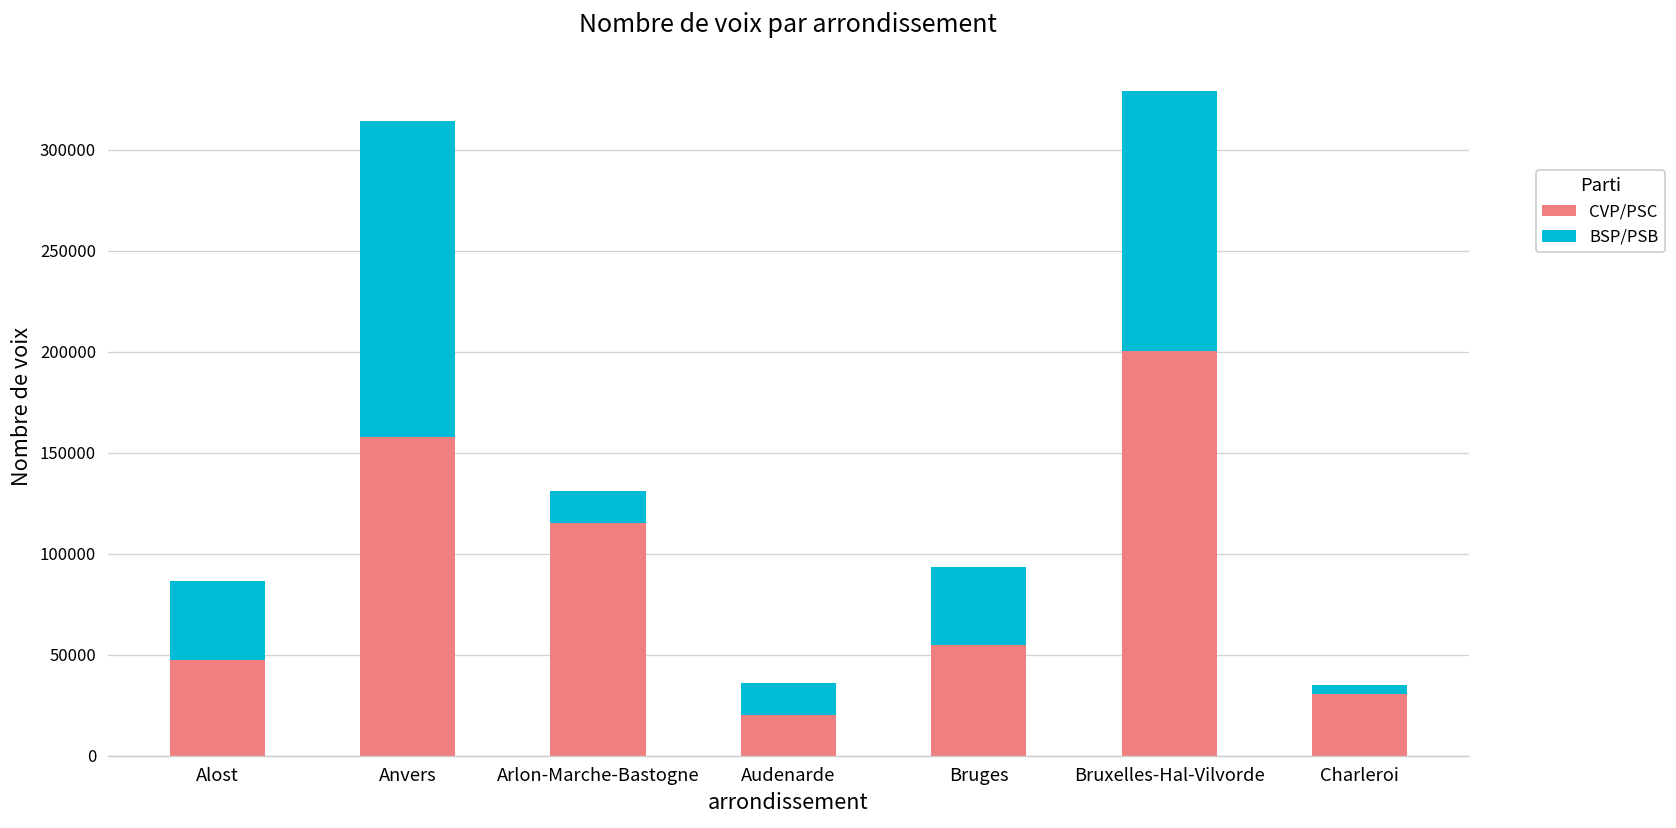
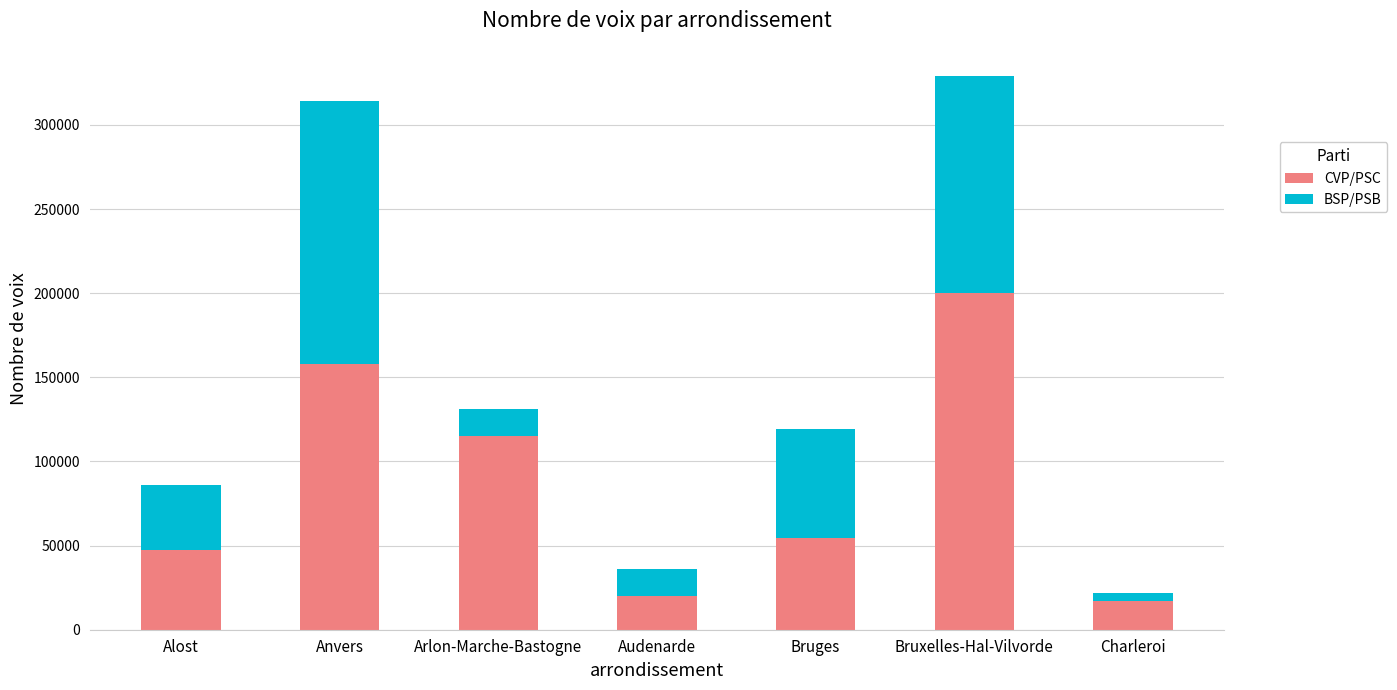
  {
    "CVP/PSC": {
      "Alost": 47000,
      "Anvers": 158000,
      "Arlon-Marche-Bastogne": 115000,
      "Audenarde": 20000,
      "Bruges": 55000,
      "Bruxelles-Hal-Vilvorde": 200000,
-     "Charleroi": 30000
+     "Charleroi": 17000
    },
    "BSP/PSB": {
      "Alost": 39000,
      "Anvers": 156000,
      "Arlon-Marche-Bastogne": 16000,
      "Audenarde": 16000,
-     "Bruges": 39000,
+     "Bruges": 65000,
      "Bruxelles-Hal-Vilvorde": 129000,
      "Charleroi": 5000
    }
  }
